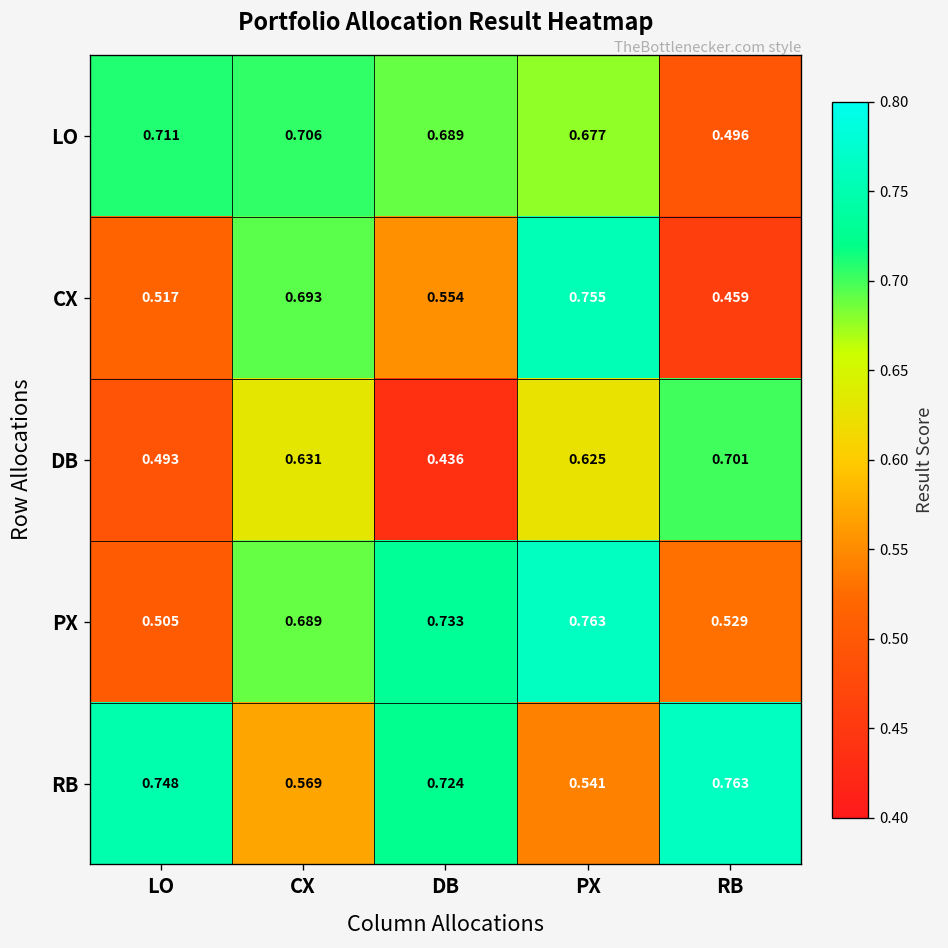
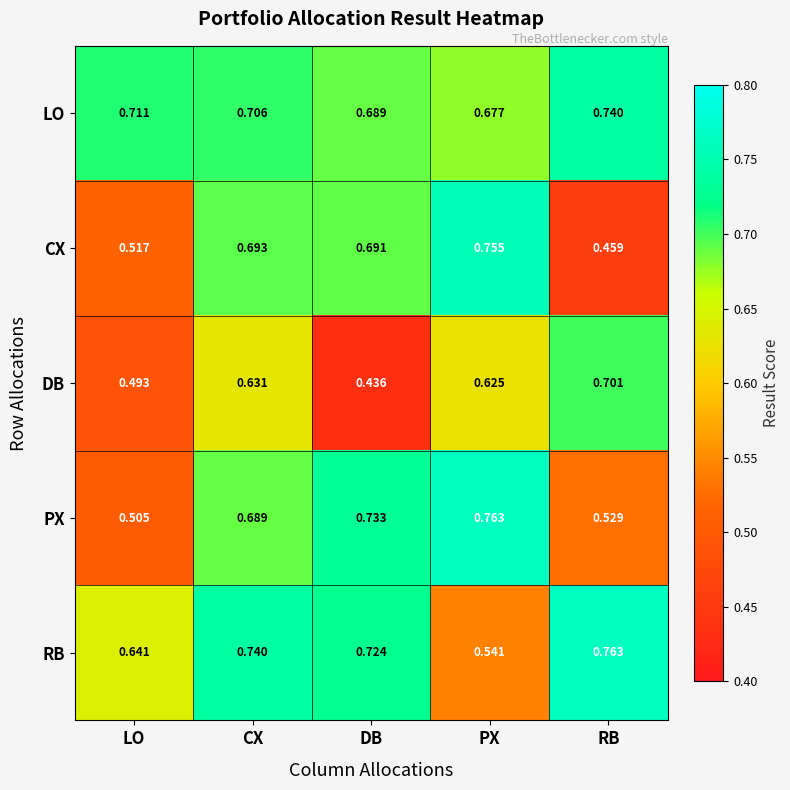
  {
    "LO": {
      "LO": 0.711,
      "CX": 0.706,
      "DB": 0.689,
      "PX": 0.677,
-     "RB": 0.496
+     "RB": 0.740
    },
    "CX": {
      "LO": 0.517,
      "CX": 0.693,
-     "DB": 0.554,
+     "DB": 0.691,
      "PX": 0.755,
      "RB": 0.459
    },
    "DB": {
      "LO": 0.493,
      "CX": 0.631,
      "DB": 0.436,
      "PX": 0.625,
      "RB": 0.701
    },
    "PX": {
      "LO": 0.505,
      "CX": 0.689,
      "DB": 0.733,
      "PX": 0.763,
      "RB": 0.529
    },
    "RB": {
-     "LO": 0.748,
-     "CX": 0.569,
+     "LO": 0.641,
+     "CX": 0.740,
      "DB": 0.724,
      "PX": 0.541,
      "RB": 0.763
    }
  }
